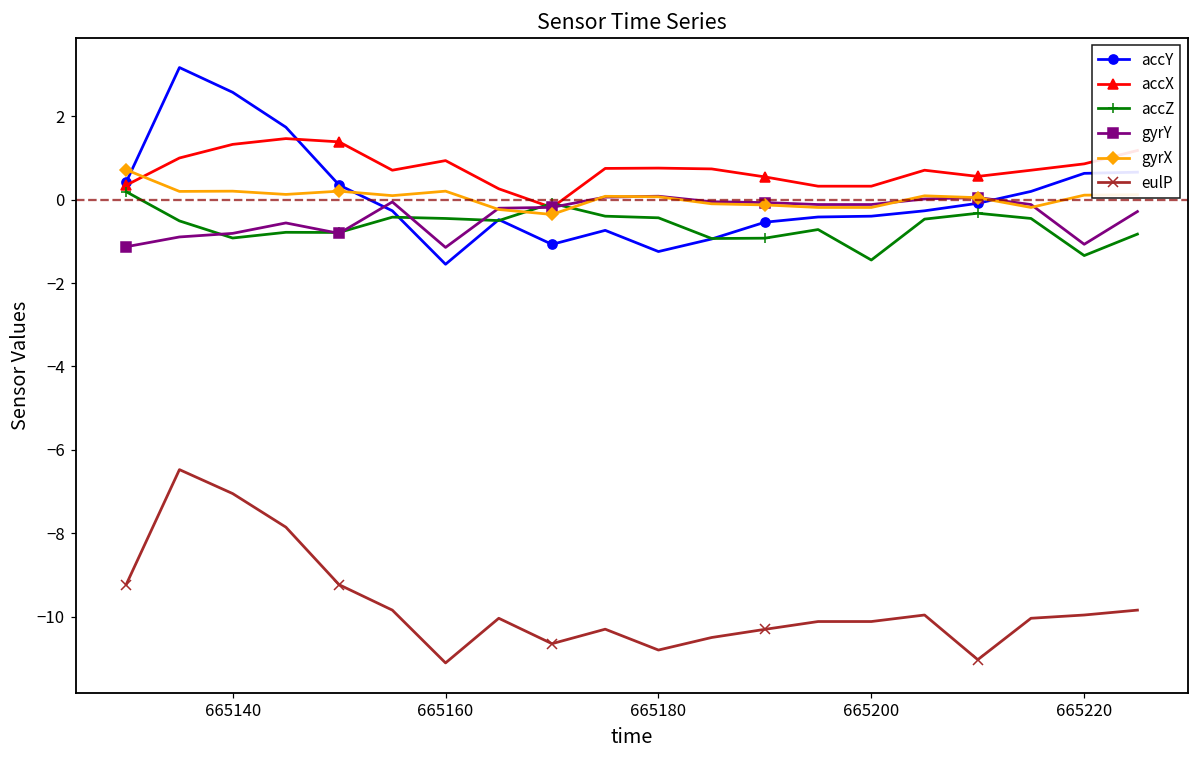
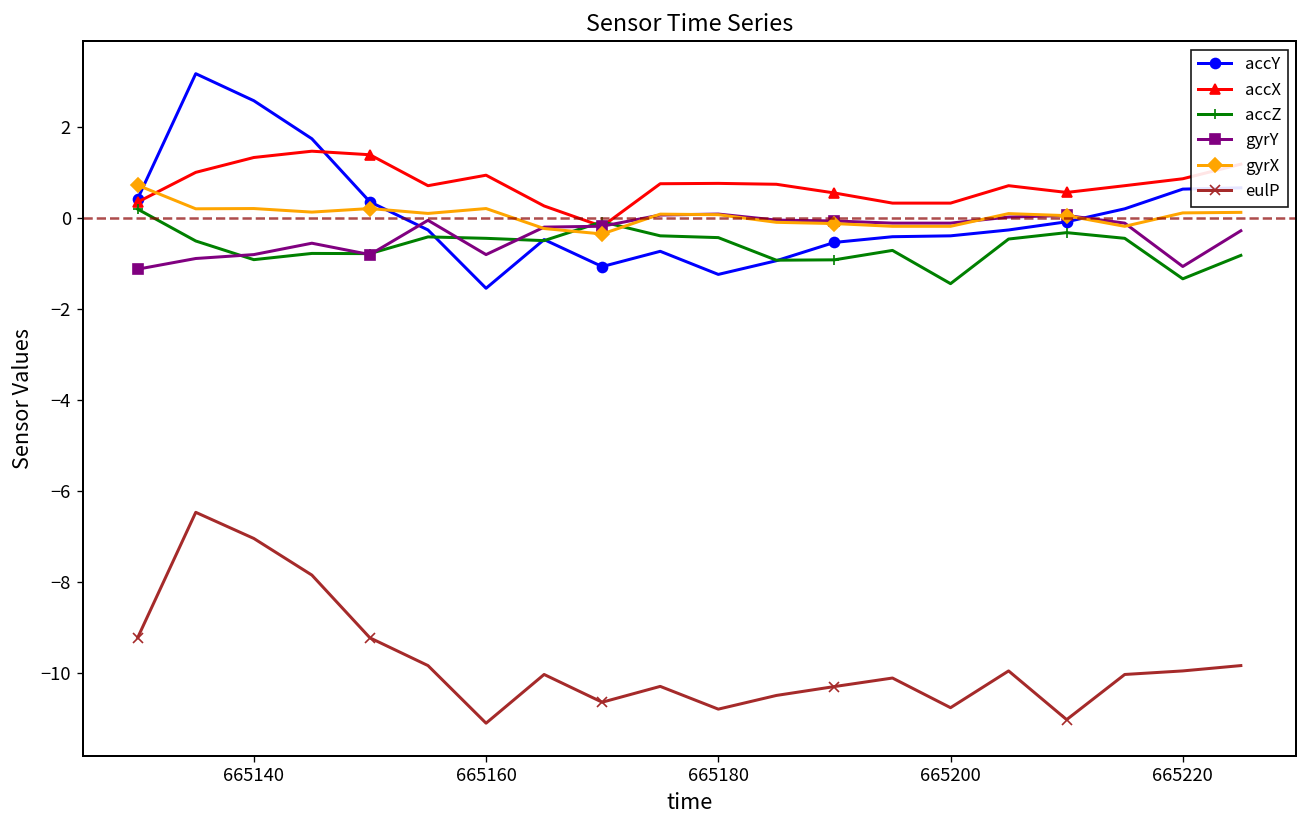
  {
    "accY": {
      "665140": 2.6,
      "665160": -1.6,
      "665180": -1.2,
      "665200": -0.4,
      "665220": 0.6
    },
    "accX": {
      "665140": 1.3,
      "665160": 0.9,
      "665180": 0.8,
      "665200": 0.3,
      "665220": 0.9
    },
    "accZ": {
      "665140": -0.9,
      "665160": -0.5,
      "665180": -0.4,
      "665200": -1.4,
      "665220": -1.3
    },
    "gyrY": {
      "665140": -0.8,
-     "665160": -1.1,
+     "665160": -0.8,
      "665200": -0.1,
      "665220": -1.1
    },
    "gyrX": {
      "665140": 0.2,
      "665160": 0.2,
      "665200": -0.2,
      "665220": 0.1
    },
    "eulP": {
      "665140": -7.0,
      "665160": -11.1,
      "665180": -10.8,
-     "665200": -10.1,
+     "665200": -10.8,
      "665220": -10.0
    }
  }
